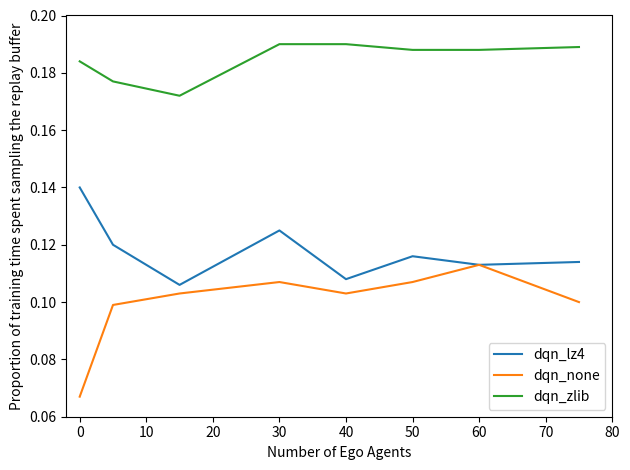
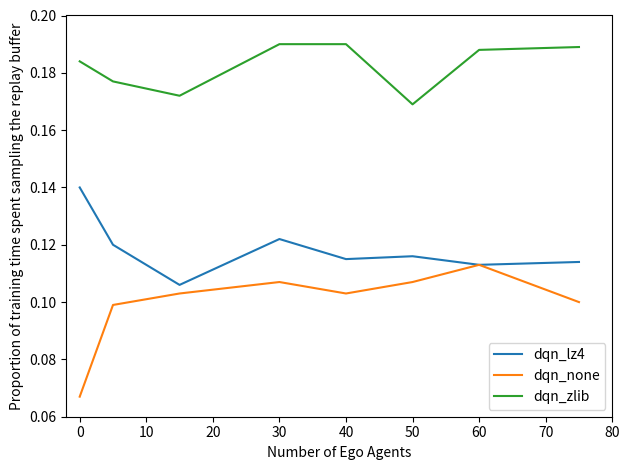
  {
    "dqn_lz4": {
      "0": 0.140,
-     "30": 0.125,
-     "40": 0.108,
+     "30": 0.122,
+     "40": 0.115,
      "50": 0.116
    },
    "dqn_none": {
      "0": 0.067,
      "30": 0.107,
      "40": 0.103,
      "50": 0.107
    },
    "dqn_zlib": {
      "0": 0.184,
      "30": 0.190,
      "40": 0.190,
-     "50": 0.188,
+     "50": 0.169,
      "60": 0.188
    }
  }
